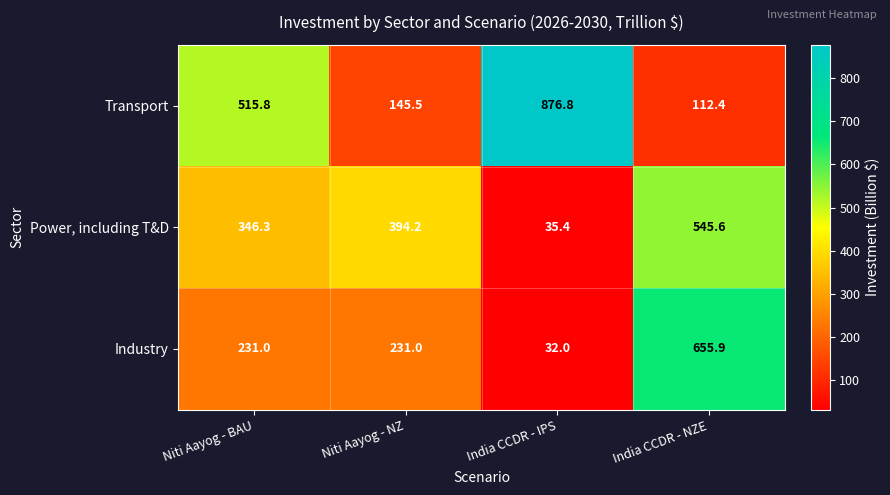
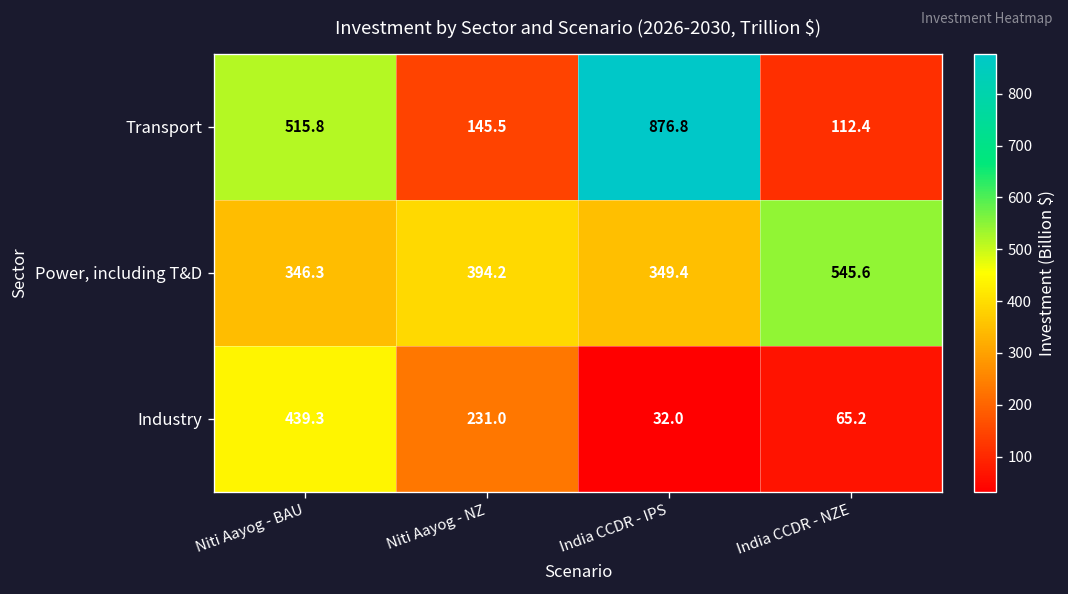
  {
    "Transport": {
      "Niti Aayog - BAU": 515.8,
      "Niti Aayog - NZ": 145.5,
      "India CCDR - IPS": 876.8,
      "India CCDR - NZE": 112.4
    },
    "Power, including T&D": {
      "Niti Aayog - BAU": 346.3,
      "Niti Aayog - NZ": 394.2,
-     "India CCDR - IPS": 35.4,
+     "India CCDR - IPS": 349.4,
      "India CCDR - NZE": 545.6
    },
    "Industry": {
-     "Niti Aayog - BAU": 231.0,
+     "Niti Aayog - BAU": 439.3,
      "Niti Aayog - NZ": 231.0,
      "India CCDR - IPS": 32.0,
-     "India CCDR - NZE": 655.9
+     "India CCDR - NZE": 65.2
    }
  }
